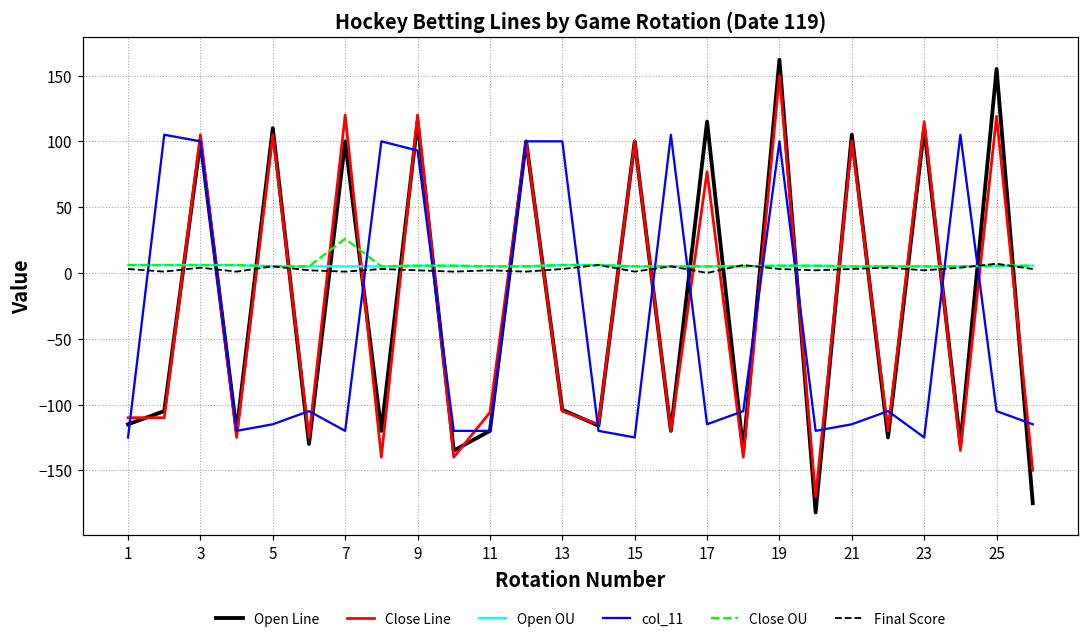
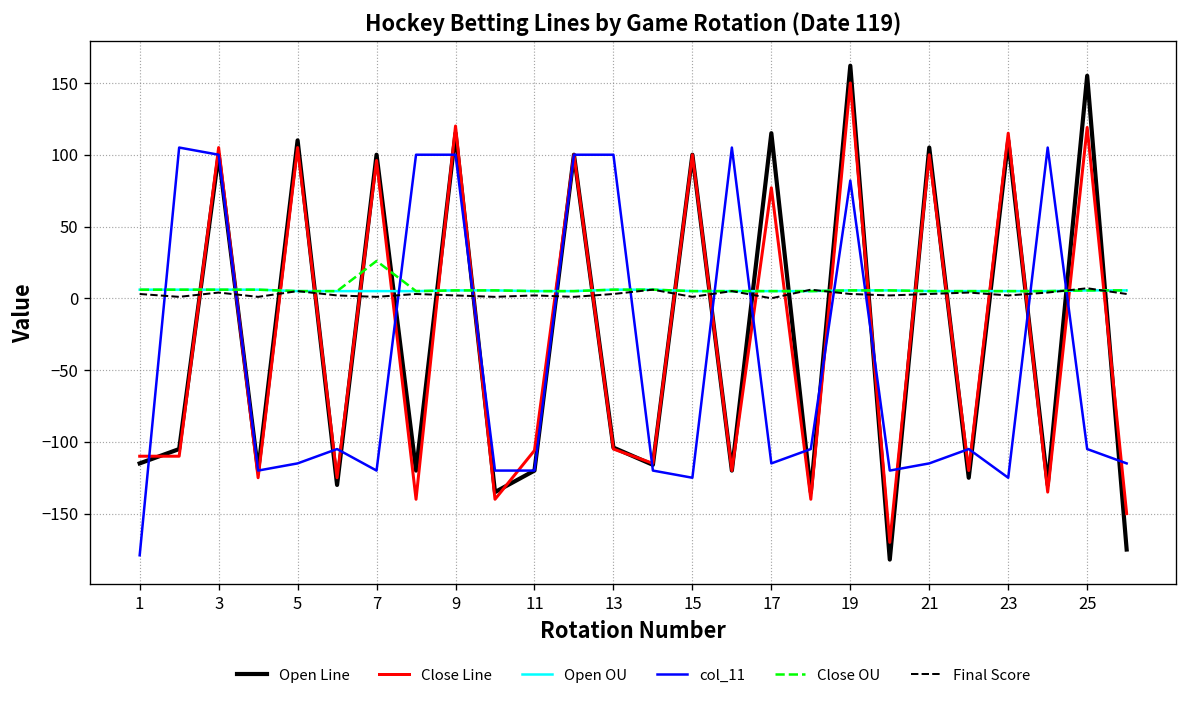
  {
    "Close Line": {
      "1": -110,
      "3": 105,
      "5": 105,
-     "7": 120,
+     "7": 96,
      "9": 120,
      "11": -106,
      "17": 77,
      "19": 150,
      "21": 100,
      "23": 115,
      "25": 119
    },
    "Open OU": {
      "7": 5
    },
    "col_11": {
-     "1": -125,
+     "1": -179,
      "5": -115,
      "7": -120,
-     "9": 93,
+     "9": 100,
      "13": 100,
      "15": -125,
      "17": -115,
-     "19": 100,
+     "19": 82,
      "21": -115,
      "23": -125,
      "25": -105
    },
    "Close OU": {
      "7": 26
    }
  }
